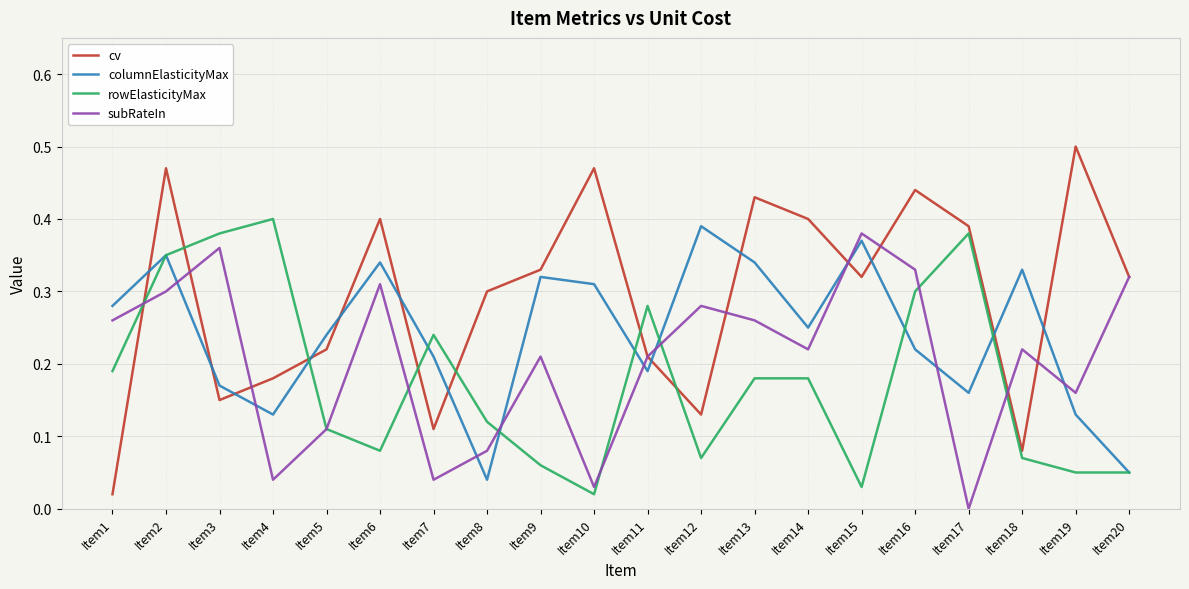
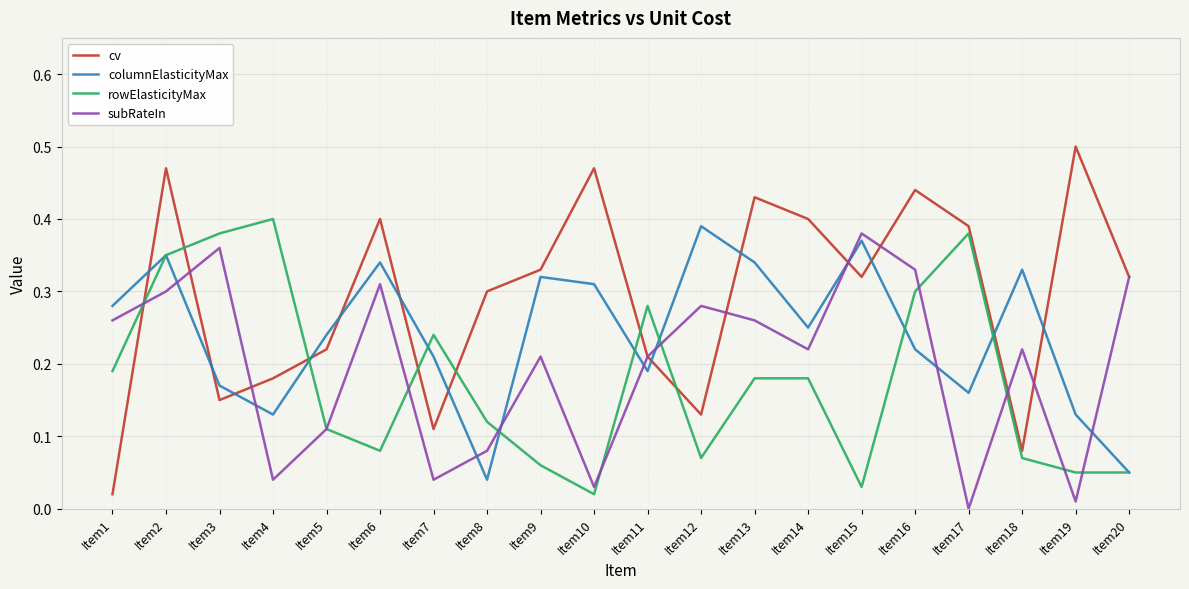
  {
    "cv": {
      "Item1": 0.02,
      "Item2": 0.47,
      "Item3": 0.15,
      "Item4": 0.18,
      "Item5": 0.22,
      "Item6": 0.40,
      "Item7": 0.11,
      "Item8": 0.30,
      "Item9": 0.33,
      "Item10": 0.47,
      "Item12": 0.13,
      "Item13": 0.43,
      "Item14": 0.40,
      "Item15": 0.32,
      "Item16": 0.44,
      "Item17": 0.39,
      "Item18": 0.08,
      "Item19": 0.50
    },
    "columnElasticityMax": {
      "Item1": 0.28,
      "Item3": 0.17,
      "Item4": 0.13,
      "Item5": 0.24,
      "Item6": 0.34,
      "Item7": 0.21,
      "Item8": 0.04,
      "Item9": 0.32,
      "Item10": 0.31,
      "Item11": 0.19,
      "Item12": 0.39,
      "Item13": 0.34,
      "Item14": 0.25,
      "Item15": 0.37,
      "Item16": 0.22,
      "Item17": 0.16,
      "Item18": 0.33,
      "Item19": 0.13
    },
    "rowElasticityMax": {
      "Item1": 0.19,
      "Item3": 0.38,
      "Item4": 0.40,
      "Item6": 0.08,
      "Item7": 0.24,
      "Item8": 0.12,
      "Item9": 0.06,
      "Item10": 0.02,
      "Item11": 0.28,
      "Item12": 0.07,
      "Item13": 0.18,
      "Item14": 0.18,
      "Item15": 0.03,
      "Item16": 0.30,
      "Item17": 0.38,
      "Item18": 0.07,
      "Item19": 0.05
    },
    "subRateIn": {
      "Item1": 0.26,
      "Item2": 0.30,
      "Item3": 0.36,
      "Item4": 0.04,
      "Item6": 0.31,
      "Item7": 0.04,
      "Item8": 0.08,
      "Item9": 0.21,
      "Item10": 0.03,
      "Item12": 0.28,
      "Item13": 0.26,
      "Item14": 0.22,
      "Item15": 0.38,
      "Item16": 0.33,
      "Item17": 0.00,
      "Item18": 0.22,
-     "Item19": 0.16
+     "Item19": 0.01
    }
  }
